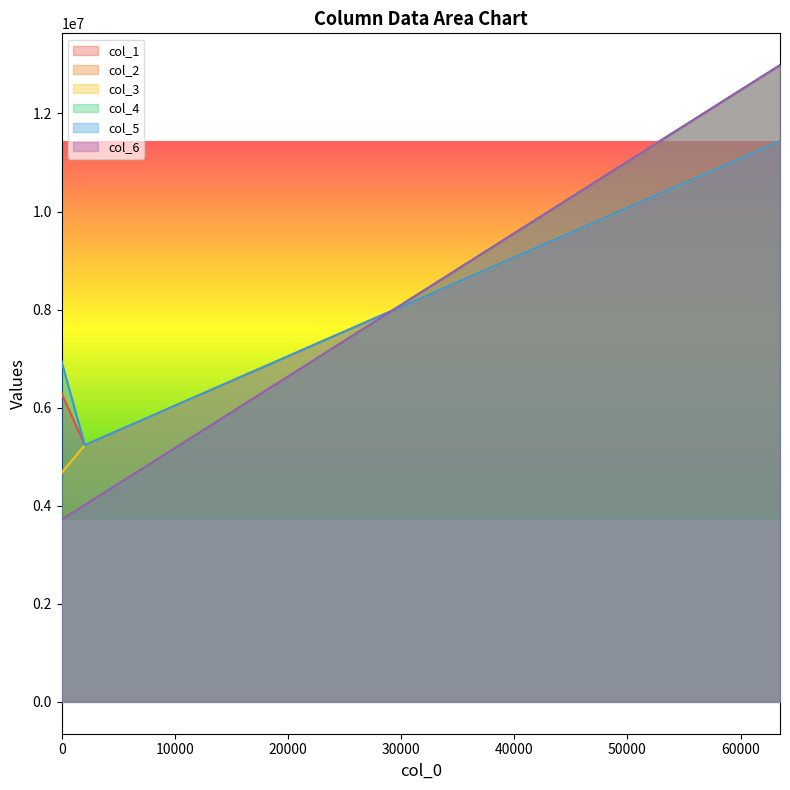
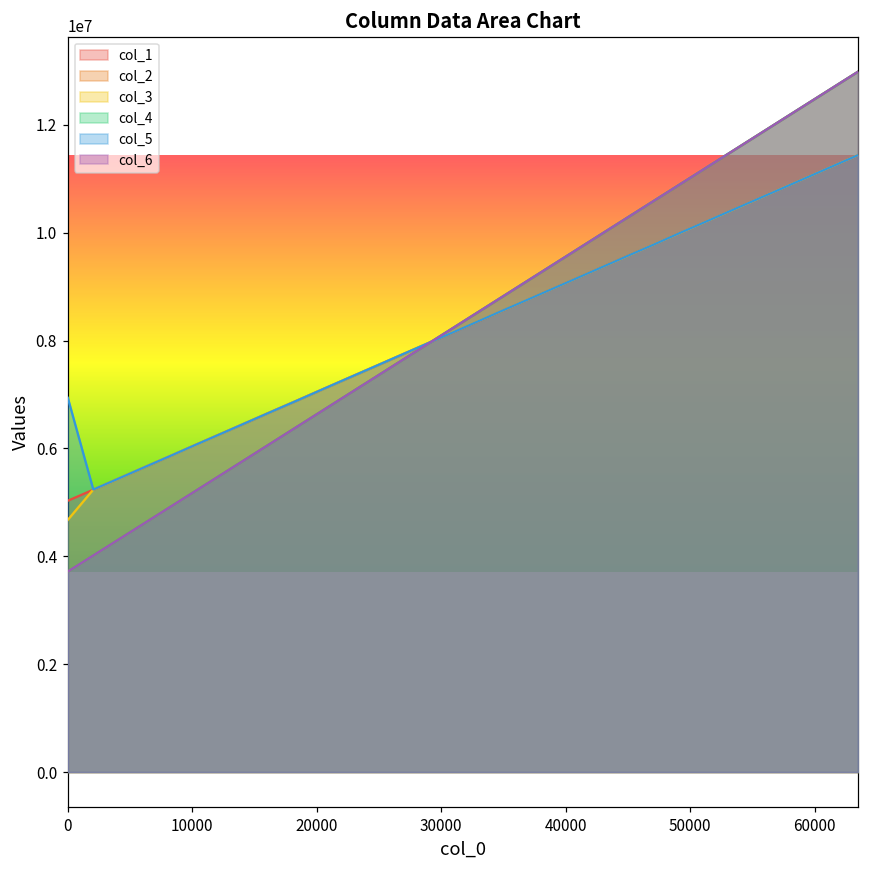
  {
    "col_1": {
-     "0": 6300000
+     "0": 5000000
    },
    "col_6": {
      "0": 3700000
    },
    "col_3": {
      "0": 4700000
    },
    "col_5": {
      "0": 6900000
    }
  }
